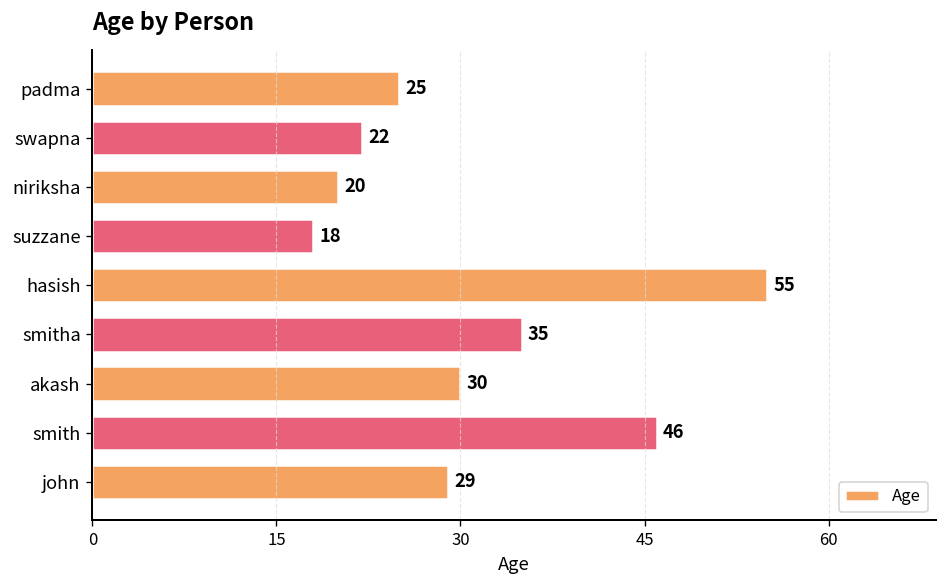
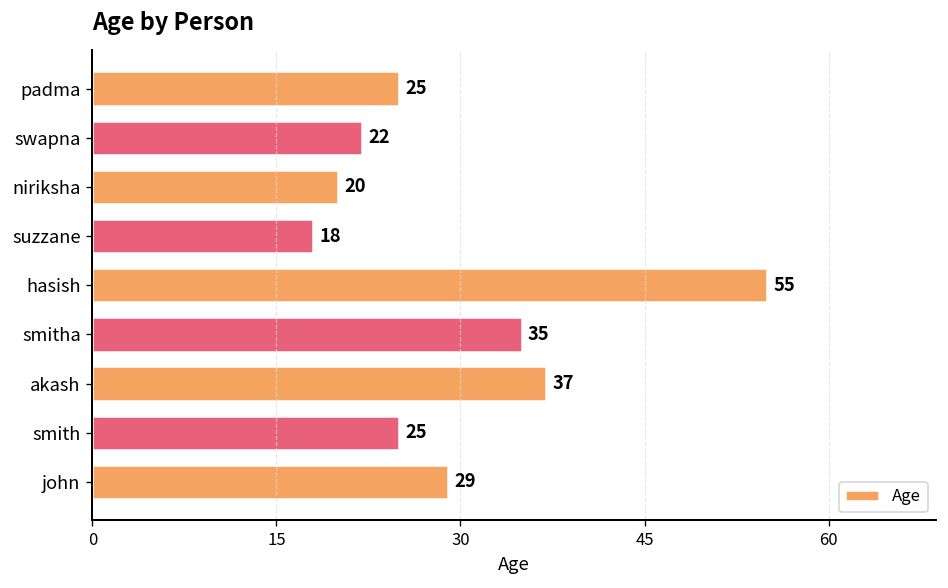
  {
    "padma": 25,
    "swapna": 22,
    "niriksha": 20,
    "suzzane": 18,
    "hasish": 55,
    "smitha": 35,
-   "akash": 30,
-   "smith": 46,
+   "akash": 37,
+   "smith": 25,
    "john": 29
  }
